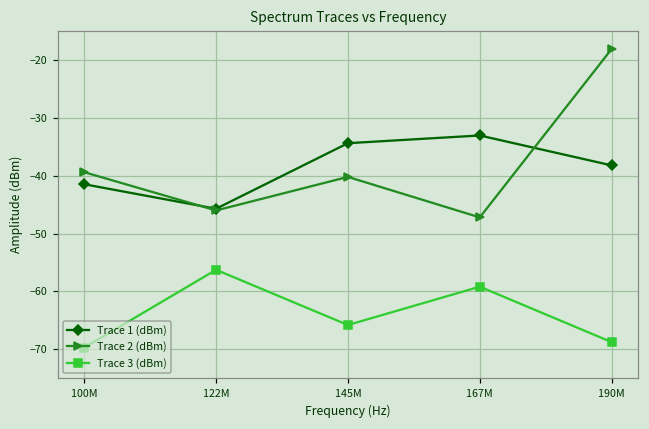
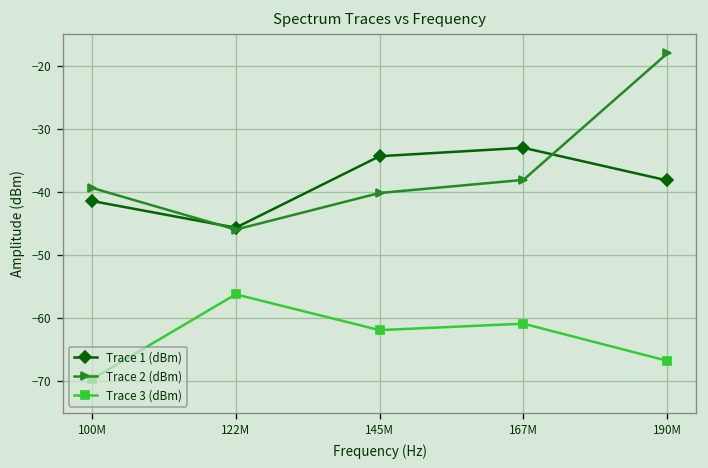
  {
    "Trace 1 (dBm)": {
      "100M": -41,
      "145M": -34,
      "167M": -33,
      "190M": -38
    },
    "Trace 2 (dBm)": {
      "100M": -39,
      "145M": -40,
-     "167M": -47,
+     "167M": -38,
      "190M": -18
    },
    "Trace 3 (dBm)": {
      "122M": -56,
-     "145M": -66,
-     "167M": -59,
-     "190M": -69
+     "145M": -62,
+     "167M": -61,
+     "190M": -67
    }
  }
